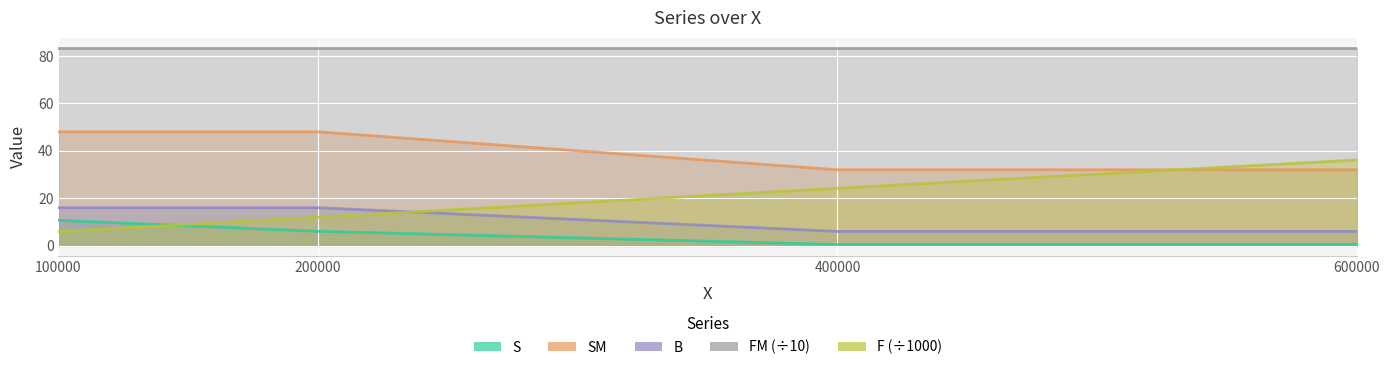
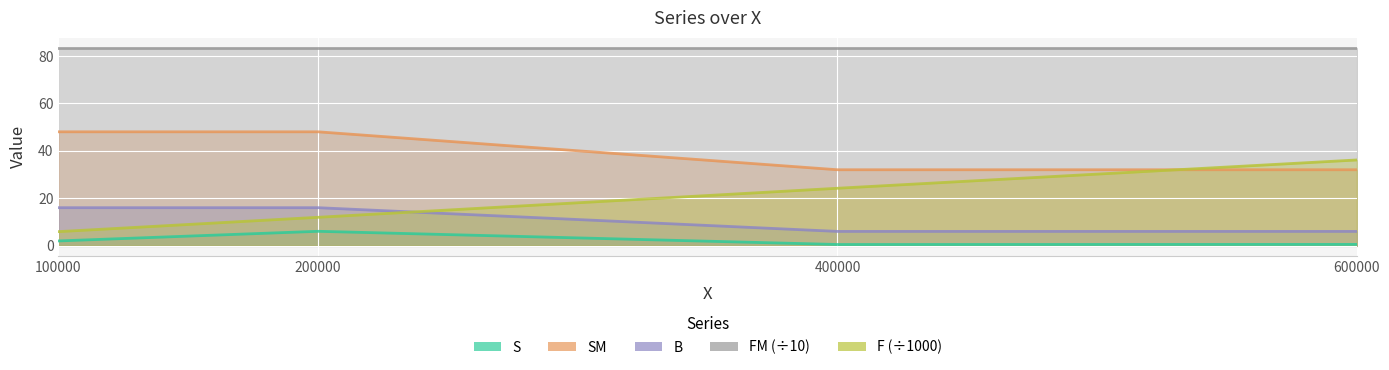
  {
    "S": {
-     "100000": 11,
+     "100000": 2,
      "200000": 6,
      "400000": 0,
      "600000": 1
    }
  }
